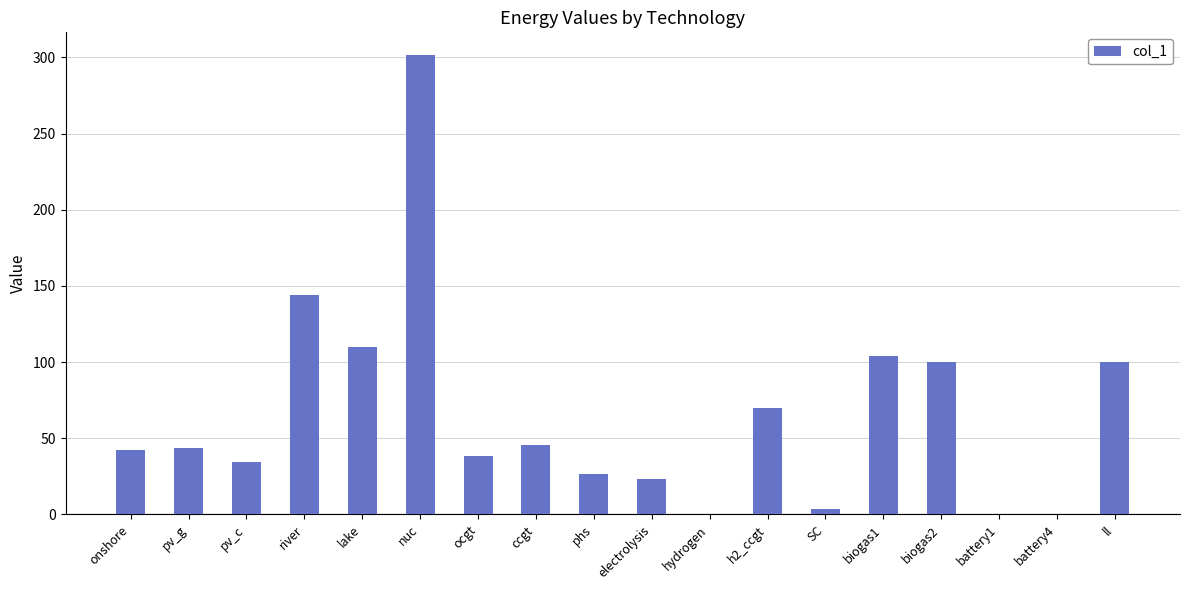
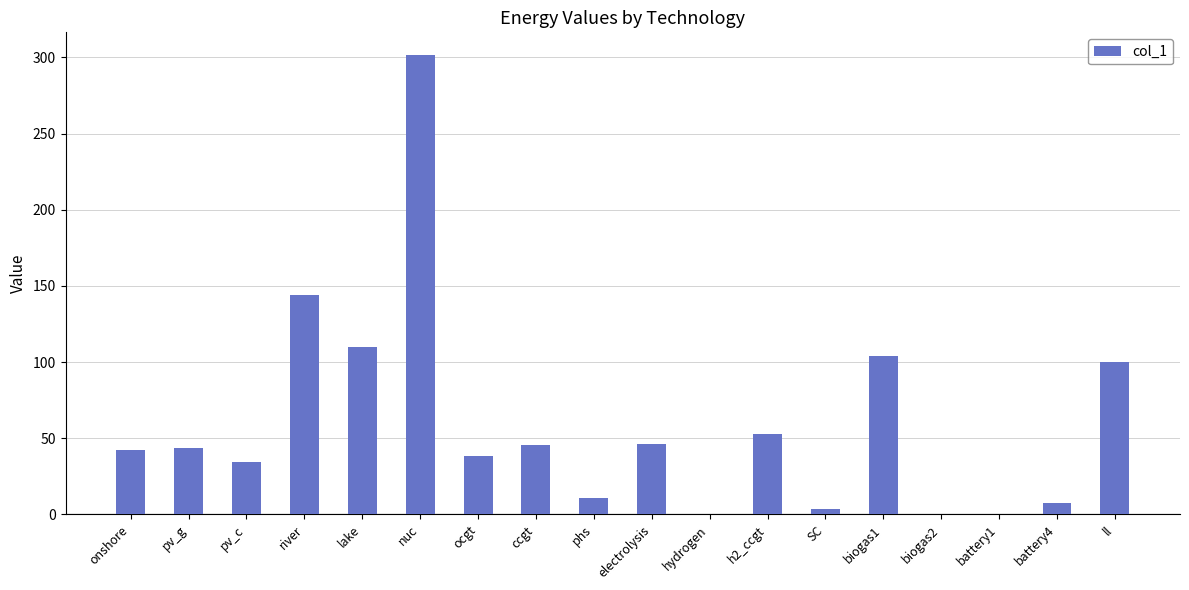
  {
    "onshore": 42,
    "pv_g": 44,
    "pv_c": 34,
    "river": 144,
    "lake": 110,
    "nuc": 301,
    "ocgt": 38,
    "ccgt": 45,
-   "phs": 27,
-   "electrolysis": 23,
+   "phs": 11,
+   "electrolysis": 46,
    "hydrogen": 0,
-   "h2_ccgt": 70,
+   "h2_ccgt": 53,
    "SC": 3,
    "biogas1": 104,
-   "biogas2": 100,
+   "biogas2": 0,
    "battery1": 0,
-   "battery4": 0,
+   "battery4": 8,
    "ll": 100
  }
